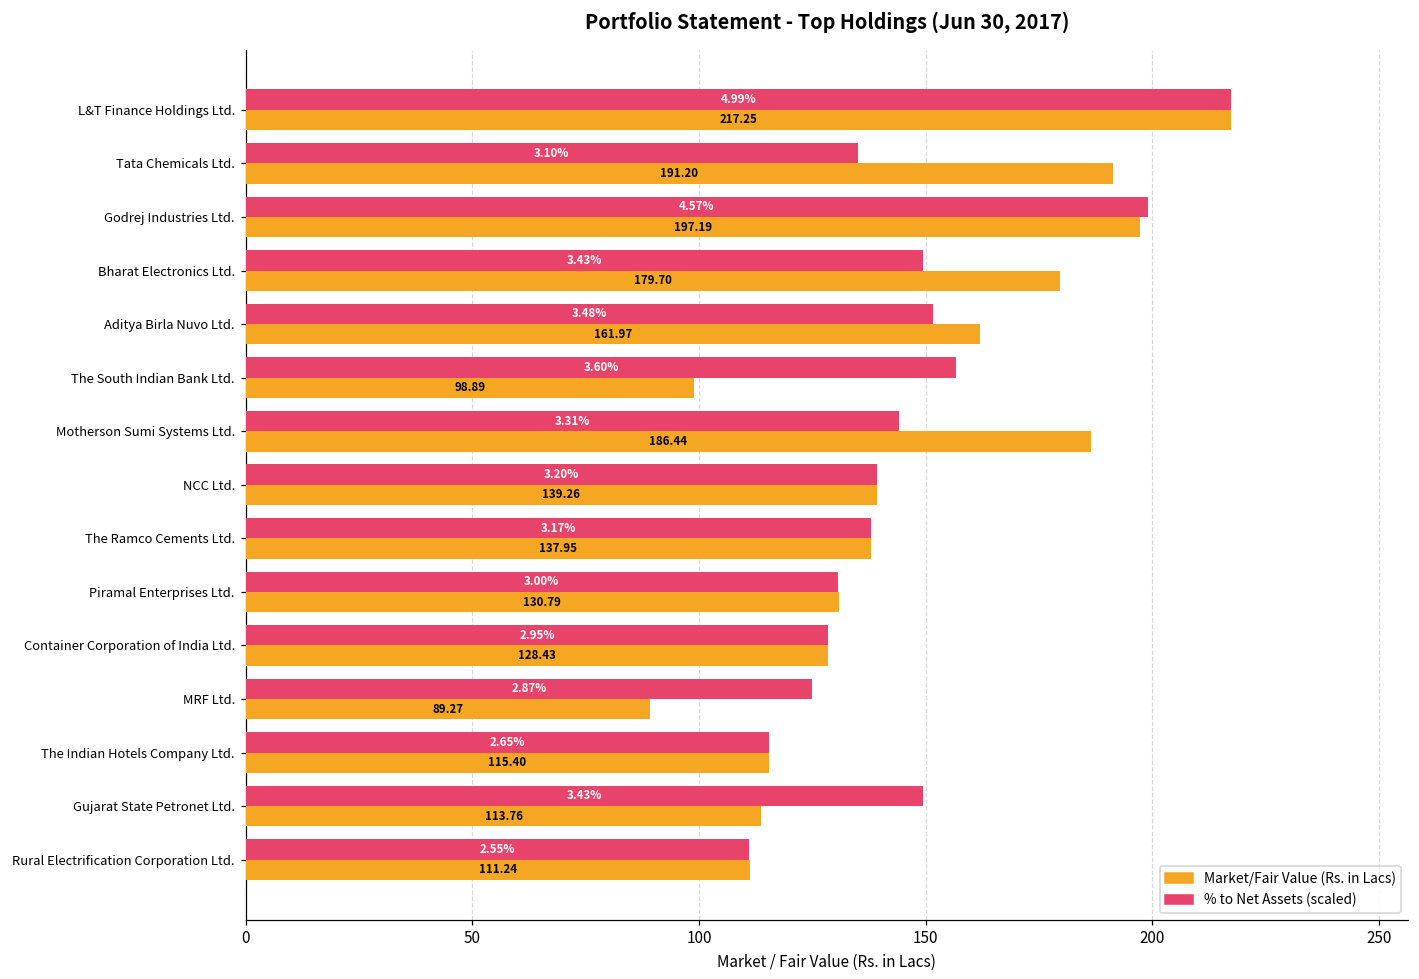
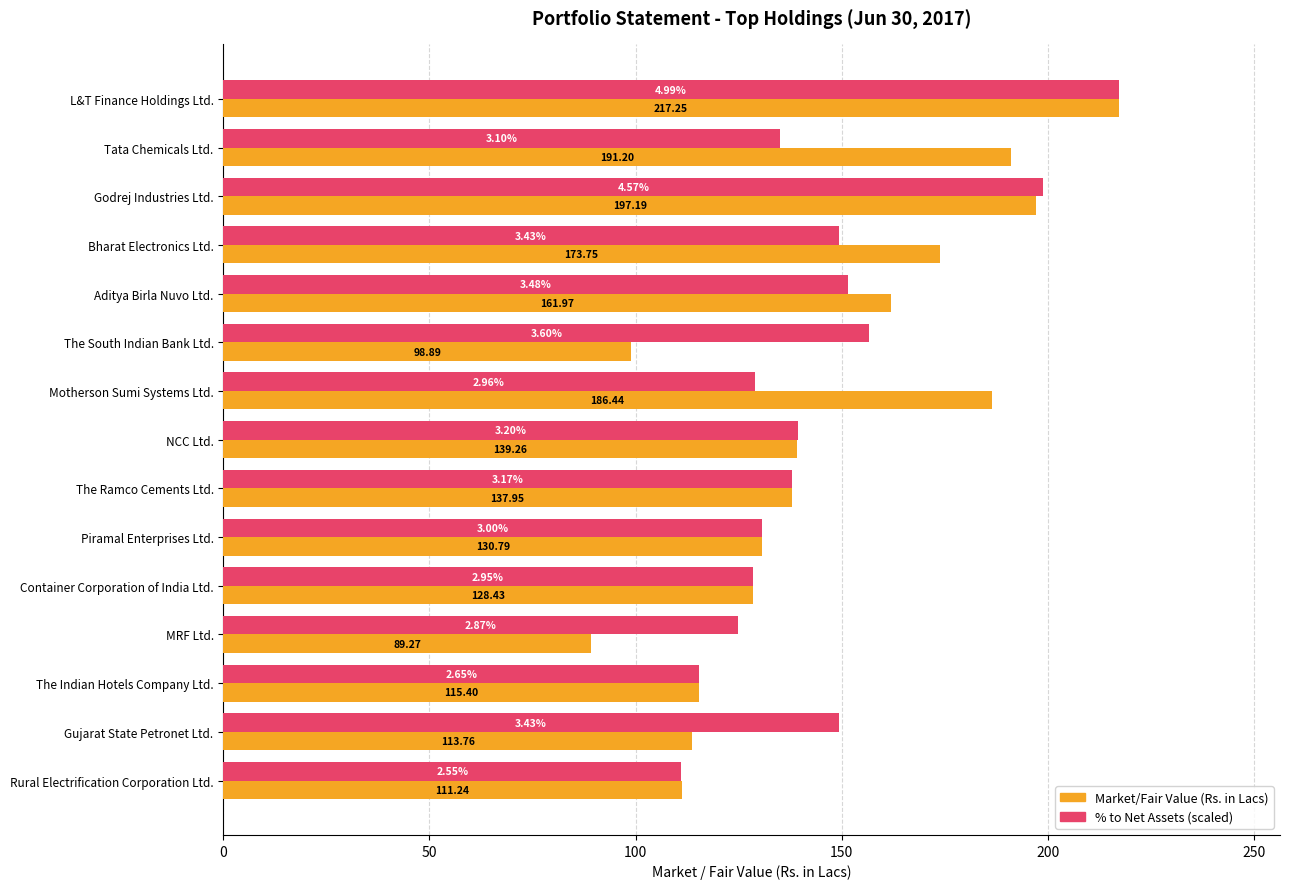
  {
    "Market/Fair Value (Rs. in Lacs)": {
      "L&T Finance Holdings Ltd.": "217.25",
      "Tata Chemicals Ltd.": "191.20",
      "Godrej Industries Ltd.": "197.19",
-     "Bharat Electronics Ltd.": "179.70",
+     "Bharat Electronics Ltd.": "173.75",
      "Aditya Birla Nuvo Ltd.": "161.97",
      "The South Indian Bank Ltd.": "98.89",
      "Motherson Sumi Systems Ltd.": "186.44",
      "NCC Ltd.": "139.26",
      "The Ramco Cements Ltd.": "137.95",
      "Piramal Enterprises Ltd.": "130.79",
      "Container Corporation of India Ltd.": "128.43",
      "MRF Ltd.": "89.27",
      "The Indian Hotels Company Ltd.": "115.40",
      "Gujarat State Petronet Ltd.": "113.76",
      "Rural Electrification Corporation Ltd.": "111.24"
    },
    "% to Net Assets (scaled)": {
-     "Motherson Sumi Systems Ltd.": "3.31%"
+     "Motherson Sumi Systems Ltd.": "2.96%"
    }
  }
